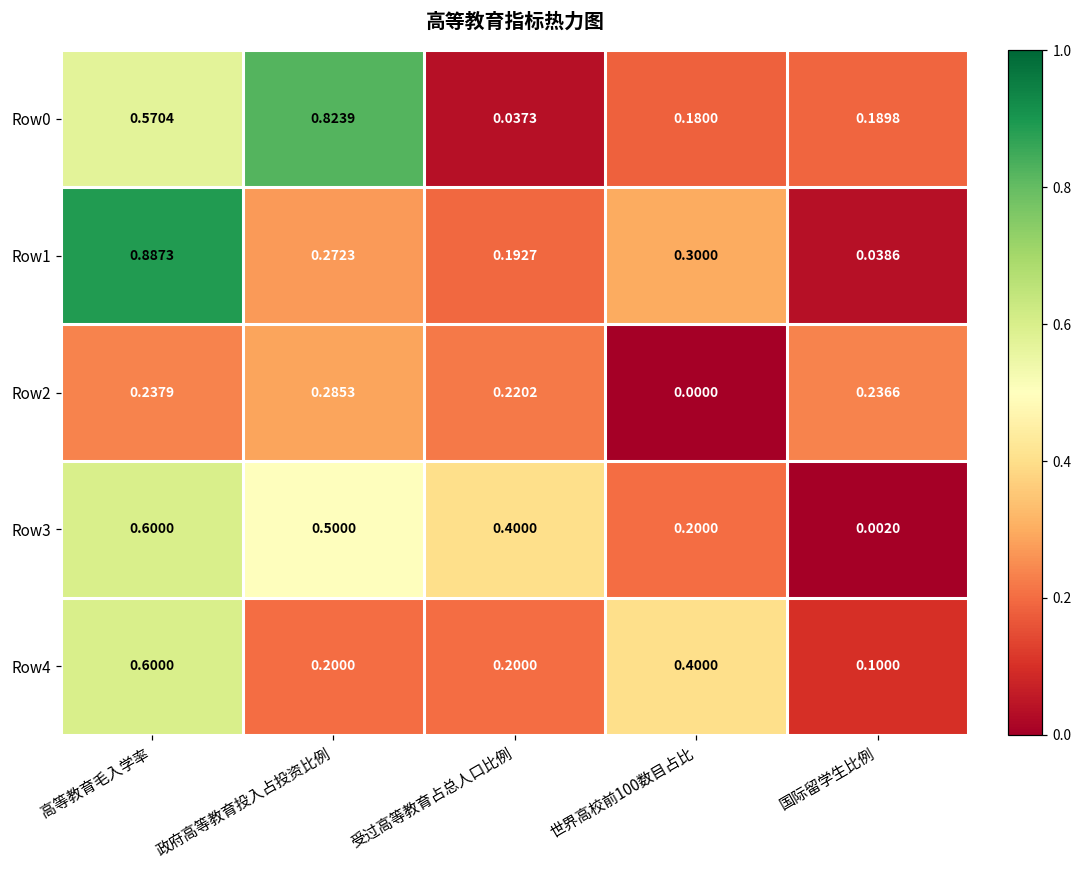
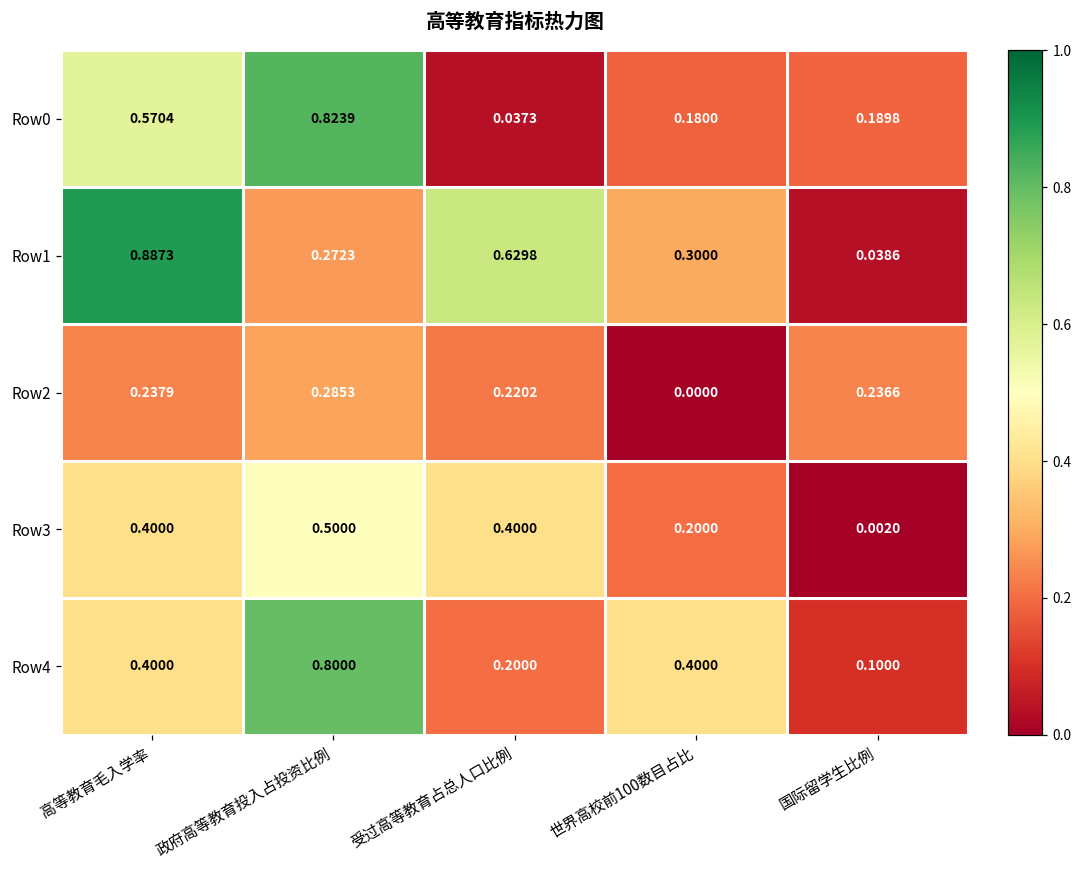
  {
    "Row0": {
      "高等教育毛入学率": 0.5704,
      "政府高等教育投入占投资比例": 0.8239,
      "受过高等教育占总人口比例": 0.0373,
      "世界高校前100数目占比": 0.1800,
      "国际留学生比例": 0.1898
    },
    "Row1": {
      "高等教育毛入学率": 0.8873,
      "政府高等教育投入占投资比例": 0.2723,
-     "受过高等教育占总人口比例": 0.1927,
+     "受过高等教育占总人口比例": 0.6298,
      "世界高校前100数目占比": 0.3000,
      "国际留学生比例": 0.0386
    },
    "Row2": {
      "高等教育毛入学率": 0.2379,
      "政府高等教育投入占投资比例": 0.2853,
      "受过高等教育占总人口比例": 0.2202,
      "世界高校前100数目占比": 0.0000,
      "国际留学生比例": 0.2366
    },
    "Row3": {
-     "高等教育毛入学率": 0.6000,
+     "高等教育毛入学率": 0.4000,
      "政府高等教育投入占投资比例": 0.5000,
      "受过高等教育占总人口比例": 0.4000,
      "世界高校前100数目占比": 0.2000,
      "国际留学生比例": 0.0020
    },
    "Row4": {
-     "高等教育毛入学率": 0.6000,
-     "政府高等教育投入占投资比例": 0.2000,
+     "高等教育毛入学率": 0.4000,
+     "政府高等教育投入占投资比例": 0.8000,
      "受过高等教育占总人口比例": 0.2000,
      "世界高校前100数目占比": 0.4000,
      "国际留学生比例": 0.1000
    }
  }
